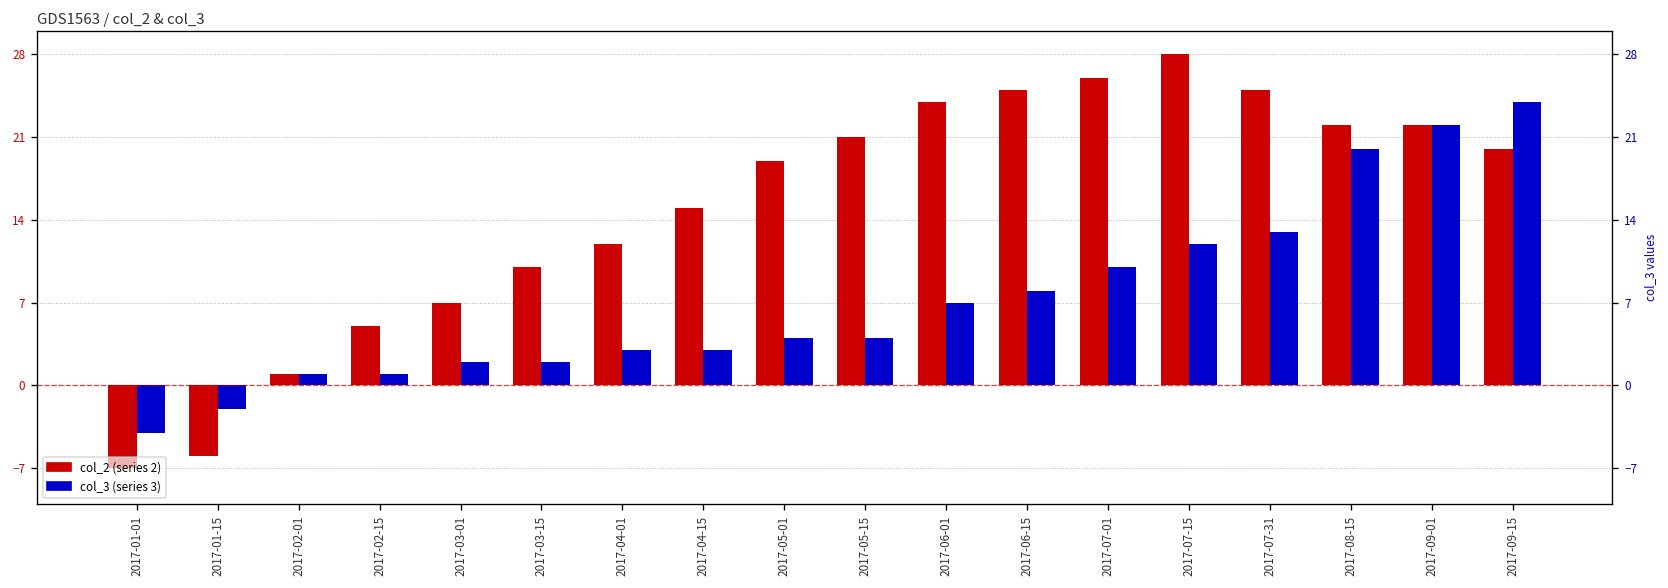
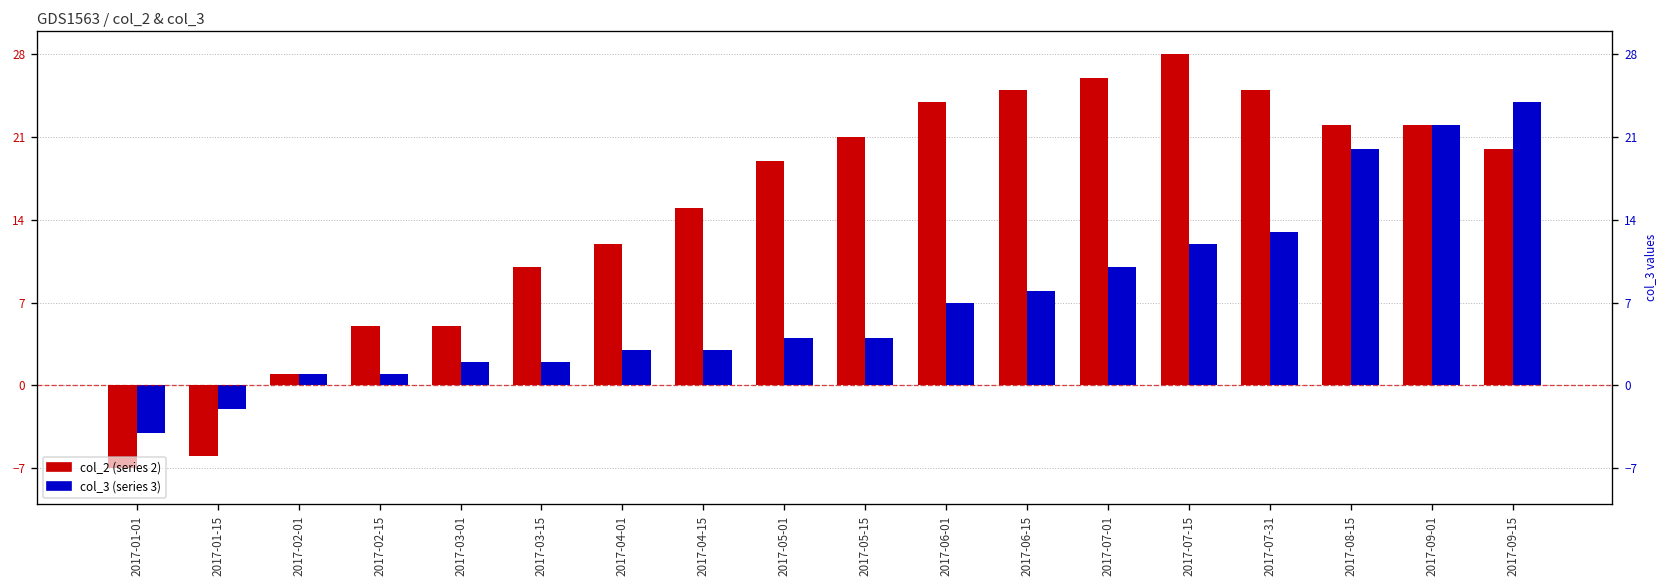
  {
    "col_2 (series 2)": {
      "2017-01-15": -6,
      "2017-02-01": 1,
      "2017-02-15": 5,
-     "2017-03-01": 7,
+     "2017-03-01": 5,
      "2017-03-15": 10,
      "2017-04-01": 12,
      "2017-04-15": 15,
      "2017-05-01": 19,
      "2017-05-15": 21,
      "2017-06-01": 24,
      "2017-06-15": 25,
      "2017-07-01": 26,
      "2017-07-15": 28,
      "2017-07-31": 25,
      "2017-08-15": 22,
      "2017-09-01": 22,
      "2017-09-15": 20
    },
    "col_3 (series 3)": {
      "2017-01-01": -4,
      "2017-01-15": -2,
      "2017-02-01": 1,
      "2017-02-15": 1,
      "2017-03-01": 2,
      "2017-03-15": 2,
      "2017-04-01": 3,
      "2017-04-15": 3,
      "2017-05-01": 4,
      "2017-05-15": 4,
      "2017-06-01": 7,
      "2017-06-15": 8,
      "2017-07-01": 10,
      "2017-07-15": 12,
      "2017-07-31": 13,
      "2017-08-15": 20,
      "2017-09-01": 22,
      "2017-09-15": 24
    }
  }
